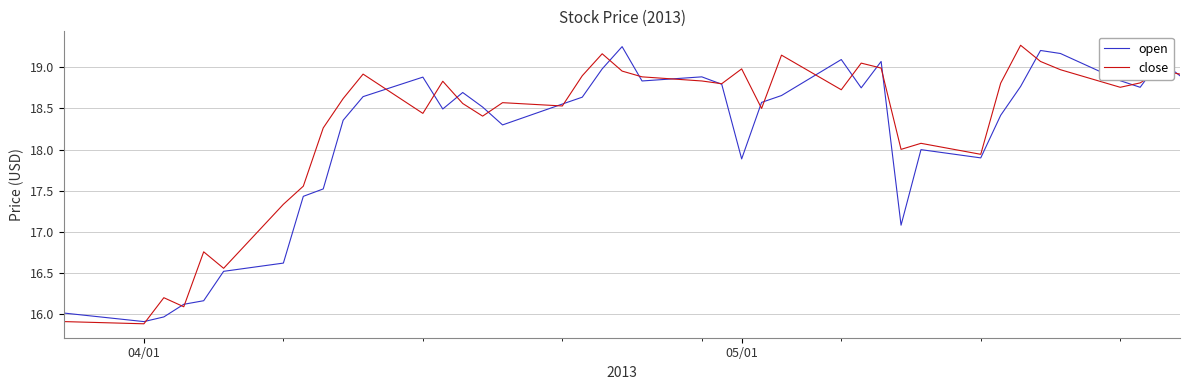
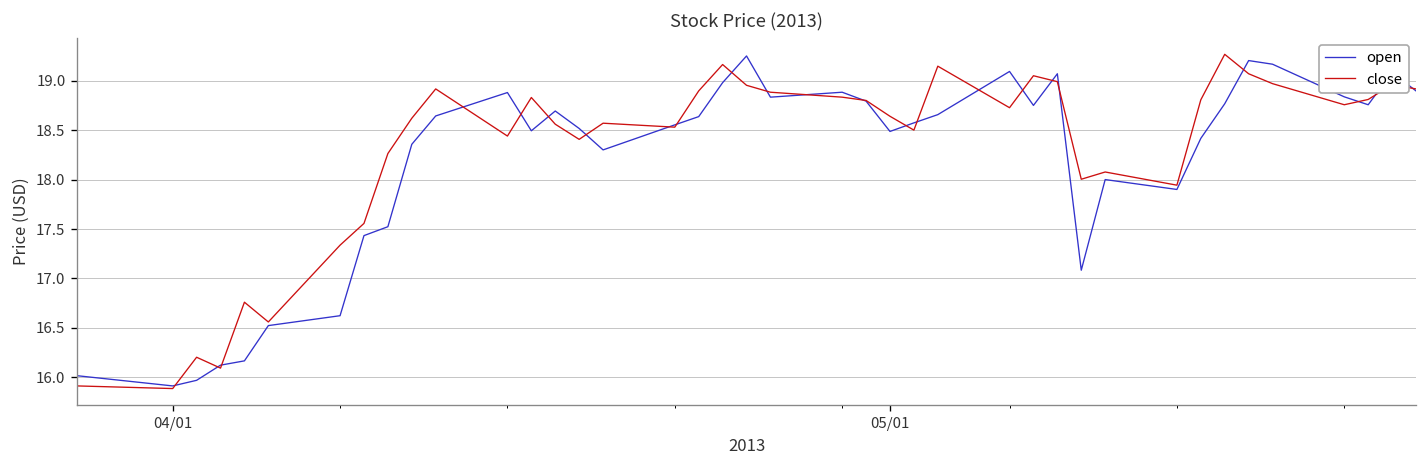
  {
    "open": {
-     "05/01": 17.9
+     "05/01": 18.5
    },
    "close": {
-     "05/01": 19.0
+     "05/01": 18.6
    }
  }
